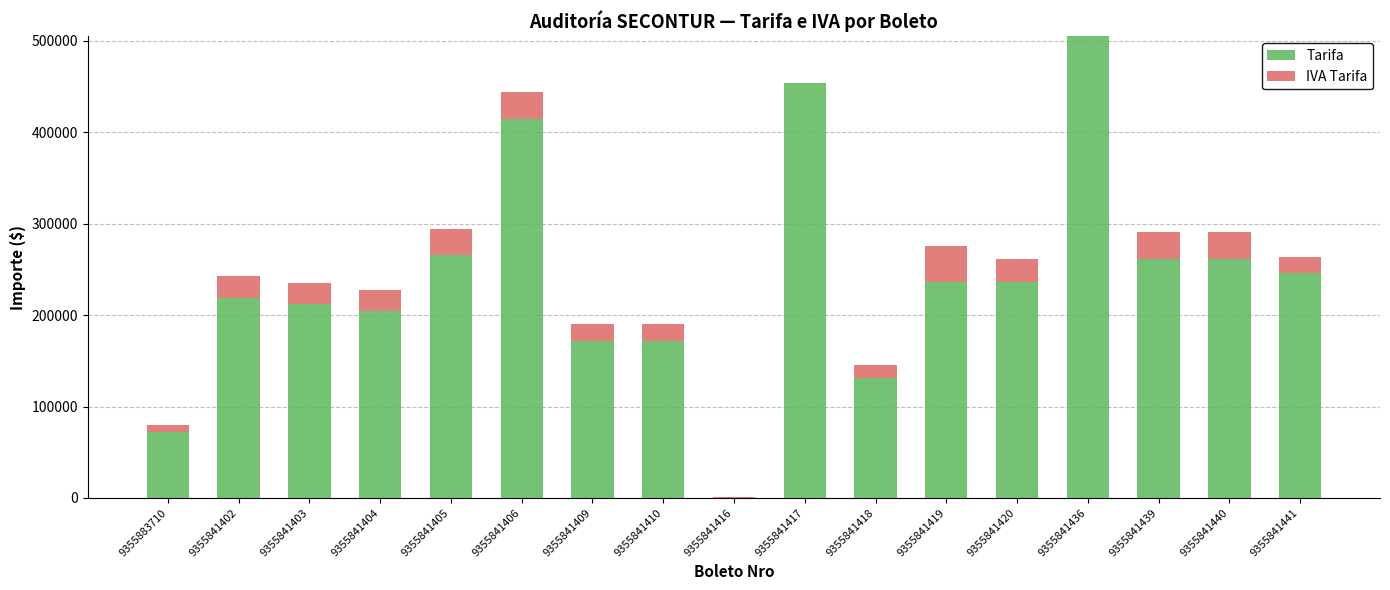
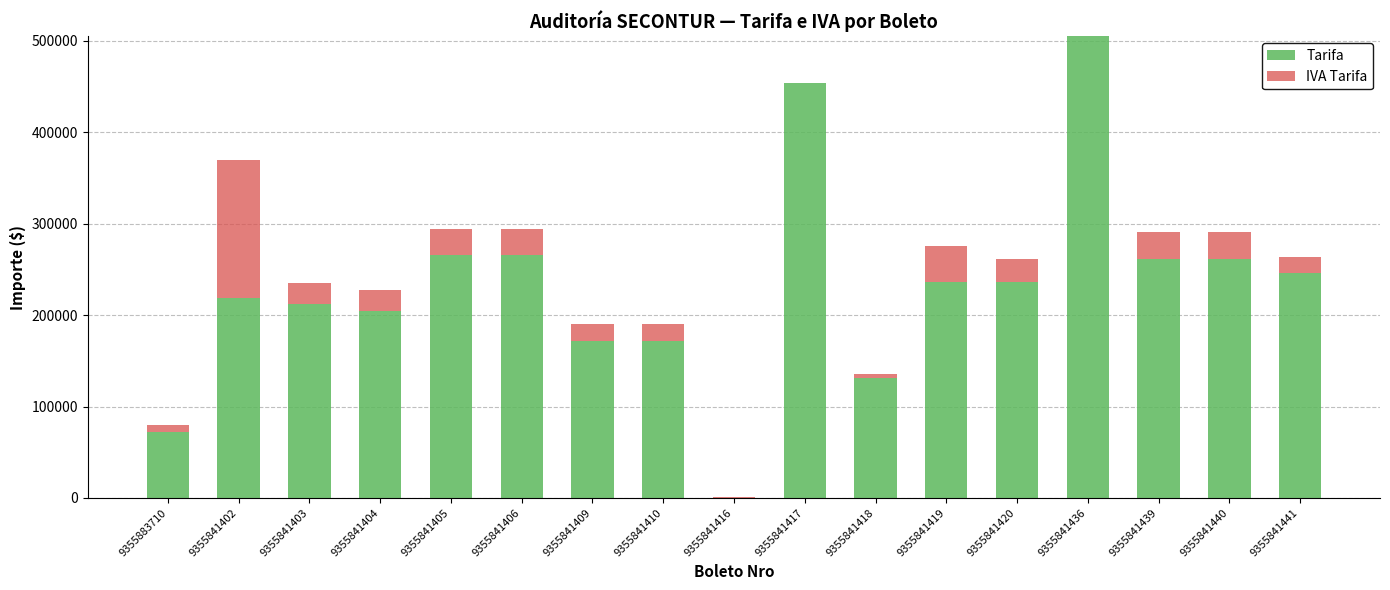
  {
    "Tarifa": {
      "9355883710": 70000,
      "9355841402": 220000,
      "9355841403": 210000,
      "9355841404": 210000,
      "9355841405": 270000,
-     "9355841406": 410000,
+     "9355841406": 270000,
      "9355841409": 170000,
      "9355841410": 170000,
      "9355841417": 450000,
      "9355841418": 130000,
      "9355841419": 240000,
      "9355841420": 240000,
      "9355841436": 510000,
      "9355841439": 260000,
      "9355841440": 260000,
      "9355841441": 250000
    },
    "IVA Tarifa": {
      "9355883710": 10000,
-     "9355841402": 20000,
+     "9355841402": 150000,
      "9355841403": 20000,
      "9355841404": 20000,
      "9355841405": 30000,
      "9355841406": 30000,
      "9355841409": 20000,
      "9355841410": 20000,
      "9355841417": 0,
-     "9355841418": 10000,
+     "9355841418": 0,
      "9355841419": 40000,
      "9355841420": 30000,
      "9355841436": 0,
      "9355841439": 30000,
      "9355841440": 30000,
      "9355841441": 20000
    }
  }
